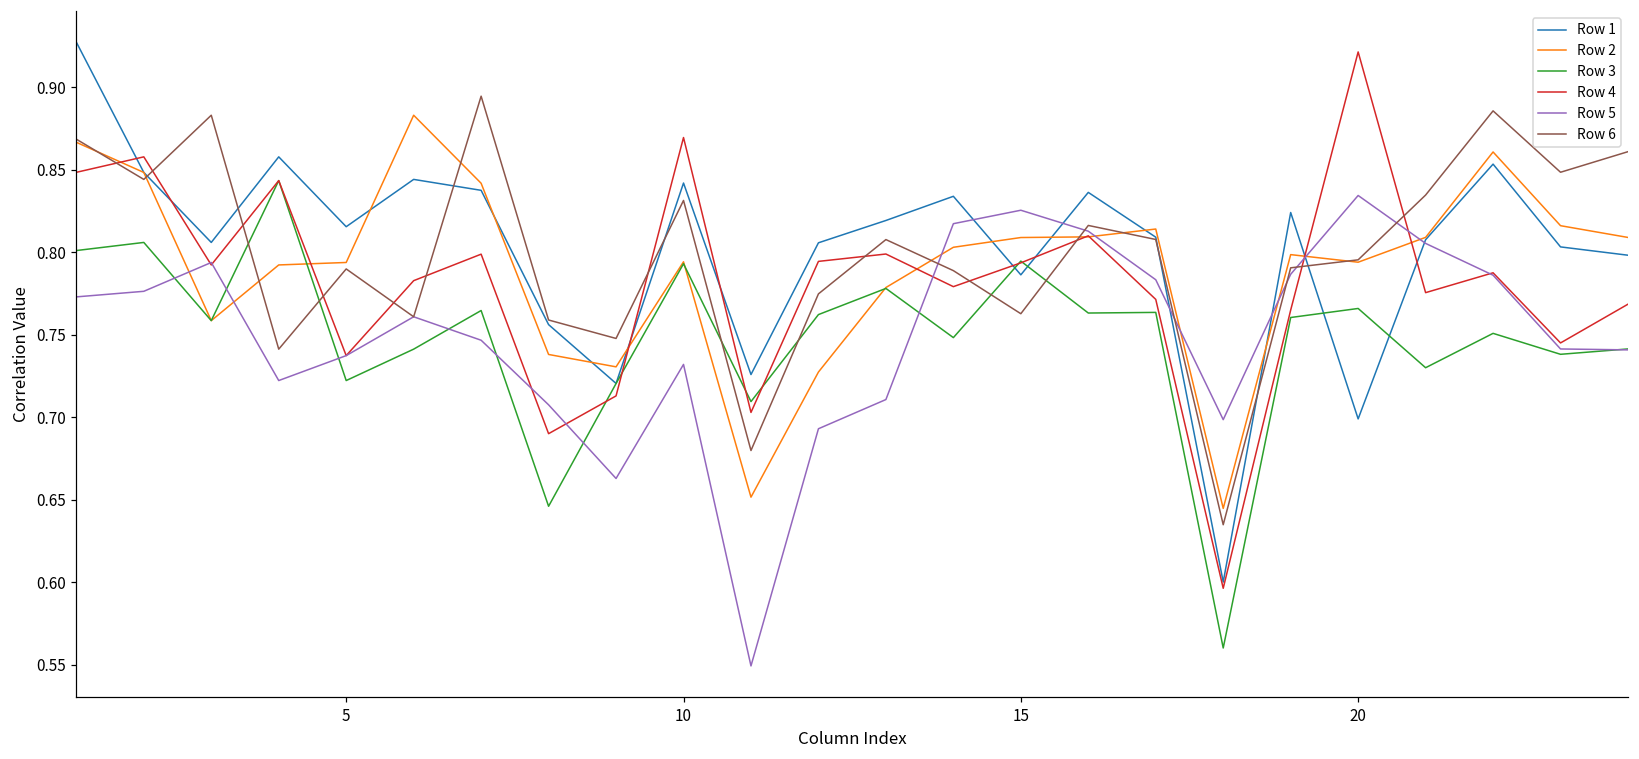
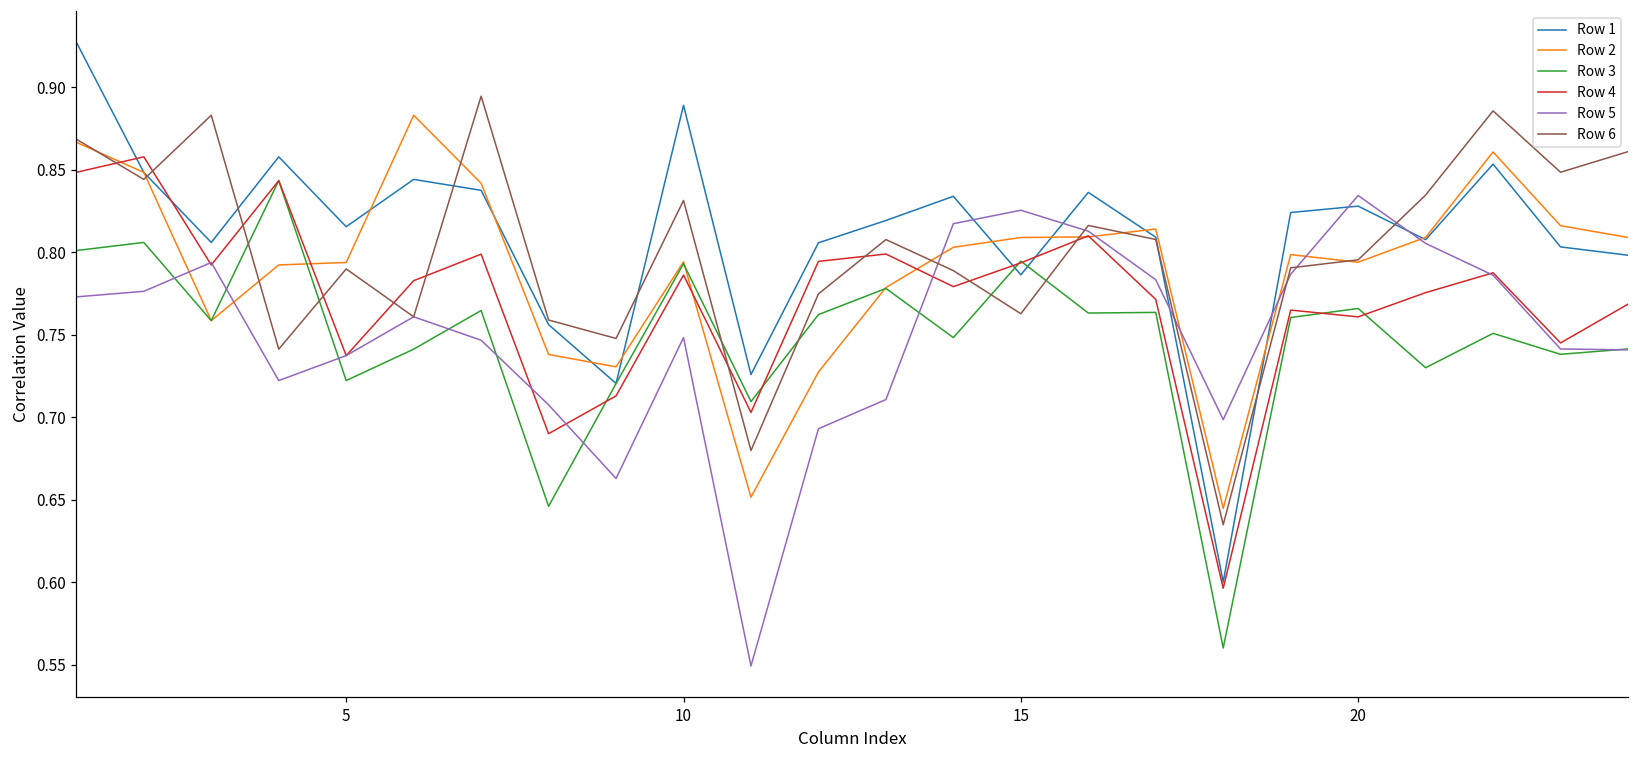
  {
    "Row 1": {
      "5": 0.816,
-     "10": 0.842,
+     "10": 0.889,
      "15": 0.786,
-     "20": 0.699
+     "20": 0.828
    },
    "Row 2": {
      "5": 0.794,
      "15": 0.809
    },
    "Row 3": {
      "5": 0.722,
      "20": 0.766
    },
    "Row 4": {
-     "10": 0.870,
-     "20": 0.922
+     "10": 0.786,
+     "20": 0.761
    },
    "Row 5": {
-     "10": 0.732,
+     "10": 0.748,
      "15": 0.826,
      "20": 0.835
    },
    "Row 6": {
      "5": 0.790,
      "10": 0.832,
      "15": 0.763
    }
  }
